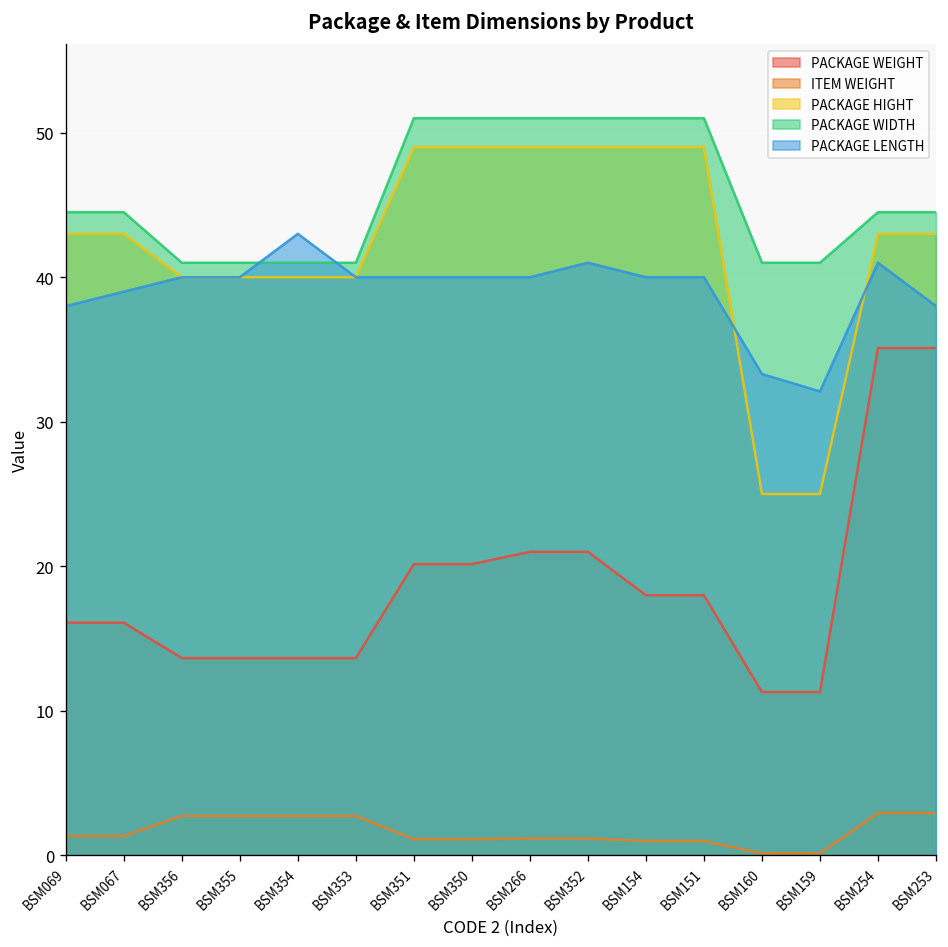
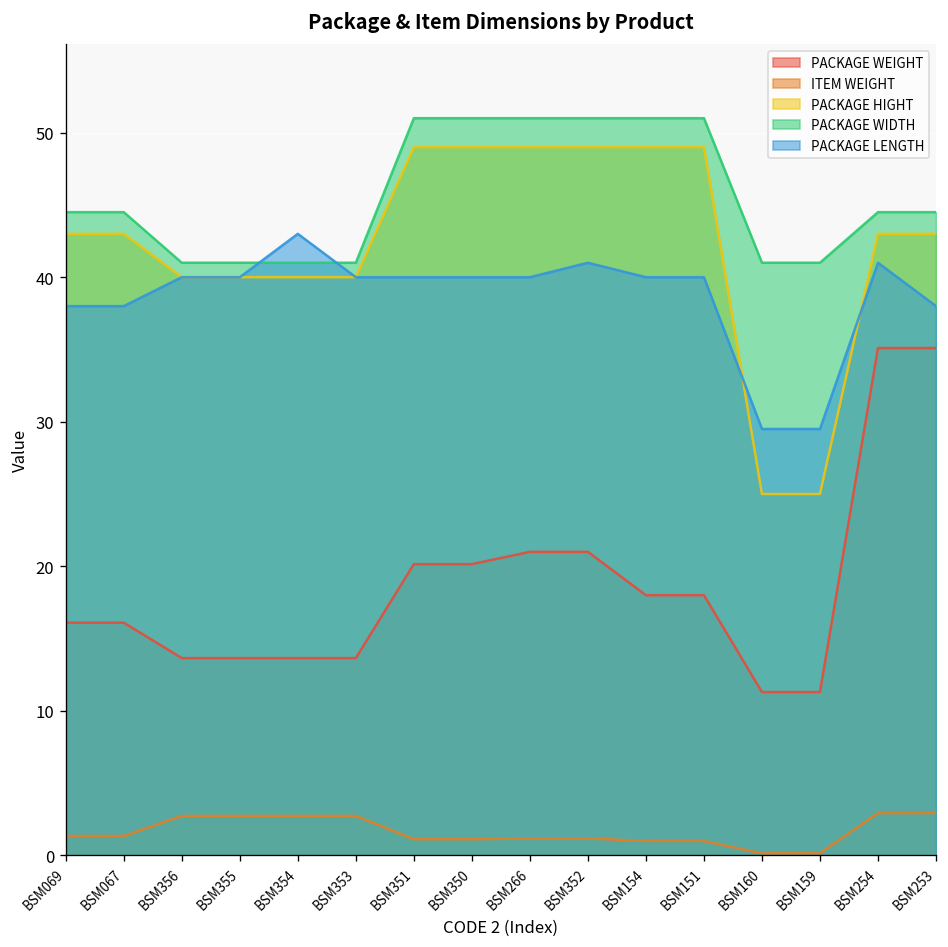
  {
    "PACKAGE WIDTH": {
      "BSM069": 44.5,
      "BSM067": 44.5,
      "BSM356": 41.0,
      "BSM355": 41.0,
      "BSM354": 41.0,
      "BSM353": 41.0,
      "BSM351": 51.0,
      "BSM350": 51.0,
      "BSM266": 51.0,
      "BSM352": 51.0,
      "BSM154": 51.0,
      "BSM151": 51.0,
      "BSM160": 41.0,
      "BSM159": 41.0,
      "BSM254": 44.5,
      "BSM253": 44.5
    },
    "PACKAGE LENGTH": {
      "BSM069": 38.0,
-     "BSM067": 39,
+     "BSM067": 38,
      "BSM354": 43.0,
      "BSM351": 40.0,
      "BSM350": 40.0,
      "BSM266": 40.0,
      "BSM352": 41.0,
      "BSM154": 40.0,
      "BSM151": 40.0,
-     "BSM160": 33.3,
-     "BSM159": 32.1,
+     "BSM160": 29.5,
+     "BSM159": 29.5,
      "BSM254": 41.0,
      "BSM253": 38.0
    }
  }
